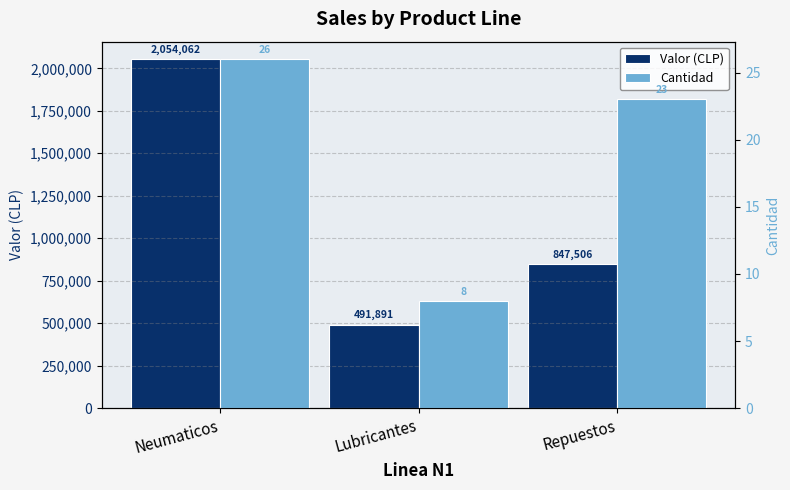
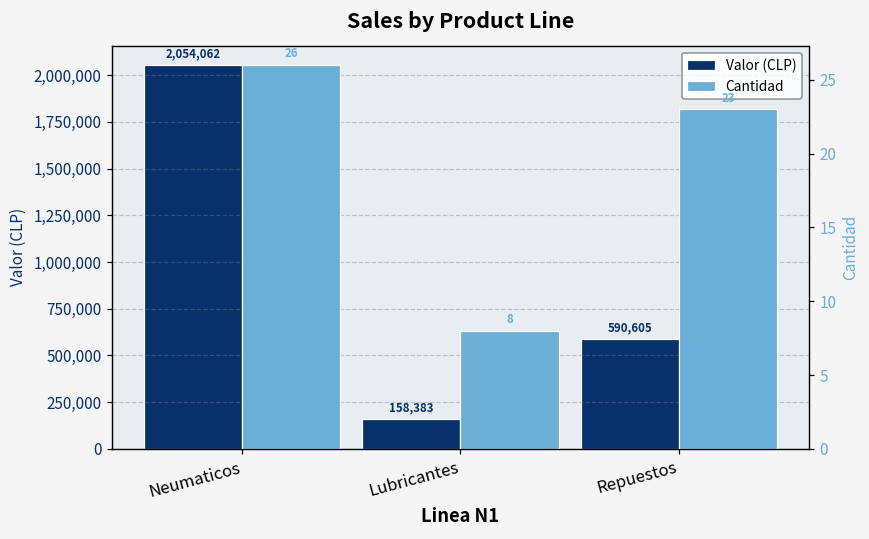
  {
    "Valor (CLP)": {
      "Neumaticos": "2,054,062",
-     "Lubricantes": "491,891",
-     "Repuestos": "847,506"
+     "Lubricantes": "158,383",
+     "Repuestos": "590,605"
    },
    "Cantidad": {
      "Neumaticos": "26",
      "Lubricantes": "8"
    }
  }
